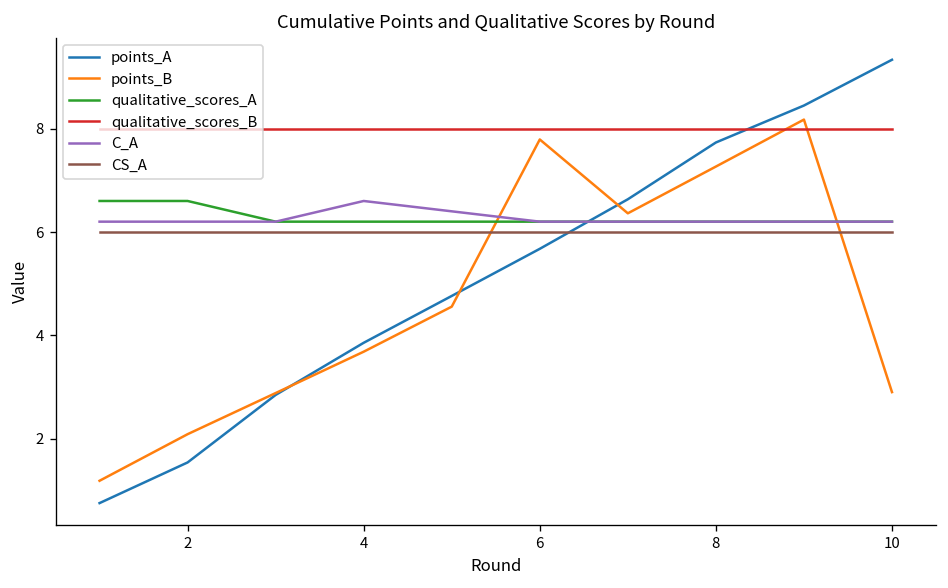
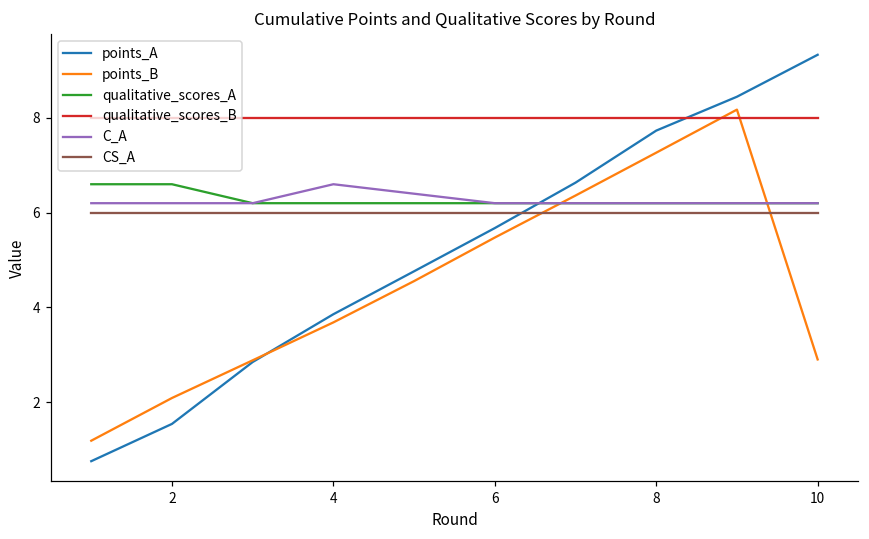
  {
    "points_A": {
      "2": 1.5,
      "4": 3.9,
      "6": 5.7,
      "8": 7.7,
      "10": 9.3
    },
    "points_B": {
      "2": 2.1,
      "4": 3.7,
-     "6": 7.8,
+     "6": 5.5,
      "8": 7.3,
      "10": 2.9
    },
    "qualitative_scores_A": {
      "2": 6.6,
      "4": 6.2
    },
    "qualitative_scores_B": {
      "4": 8.0,
      "6": 8.0,
      "8": 8.0,
      "10": 8.0
    },
    "C_A": {
      "2": 6.2,
      "4": 6.6
    },
    "CS_A": {
      "2": 6.0,
      "4": 6.0,
      "6": 6.0,
      "8": 6.0,
      "10": 6.0
    }
  }
